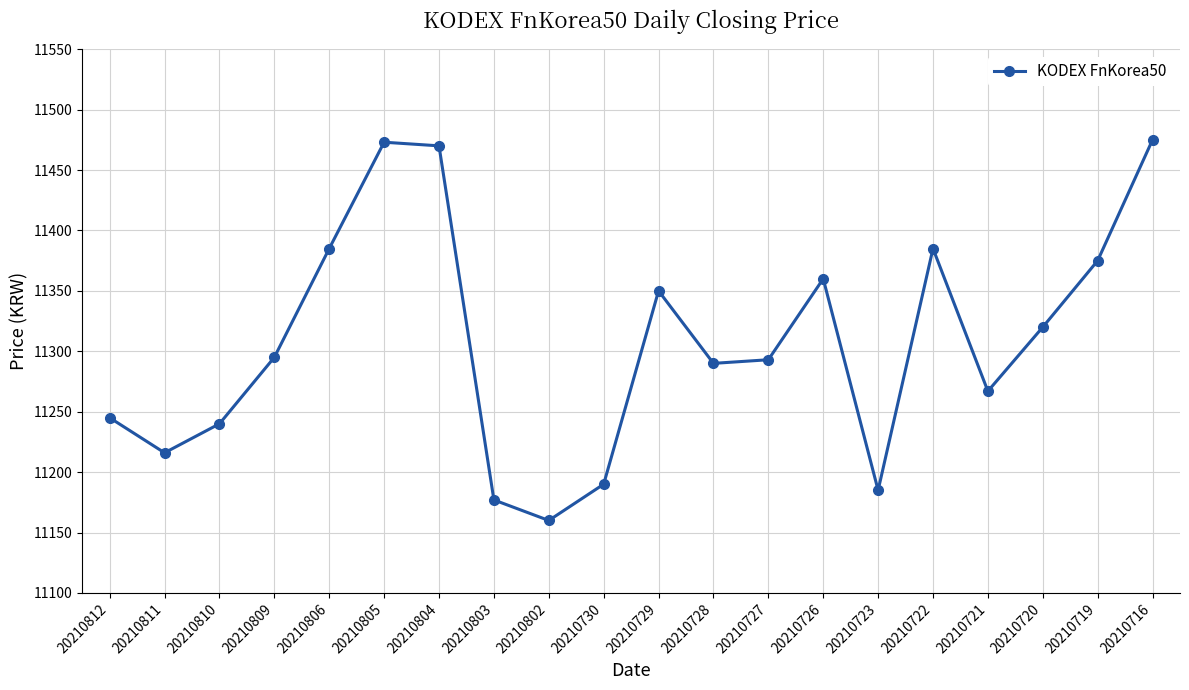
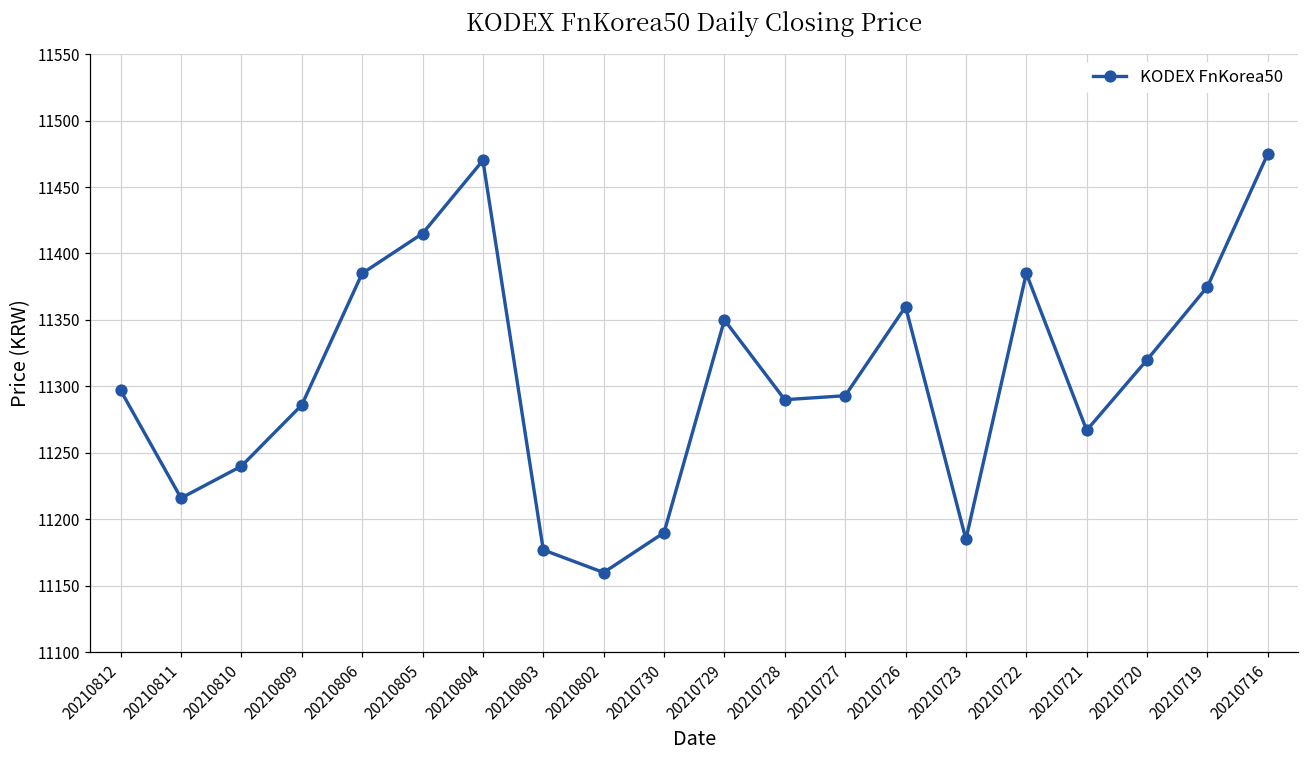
  {
-   "20210812": 11245,
+   "20210812": 11297,
    "20210811": 11216,
    "20210810": 11240,
-   "20210809": 11295,
+   "20210809": 11286,
    "20210806": 11385,
-   "20210805": 11473,
+   "20210805": 11415,
    "20210804": 11470,
    "20210803": 11177,
    "20210802": 11160,
    "20210730": 11190,
    "20210729": 11350,
    "20210728": 11290,
    "20210727": 11293,
    "20210726": 11360,
    "20210723": 11185,
    "20210722": 11385,
    "20210721": 11267,
    "20210720": 11320,
    "20210719": 11375,
    "20210716": 11475
  }
